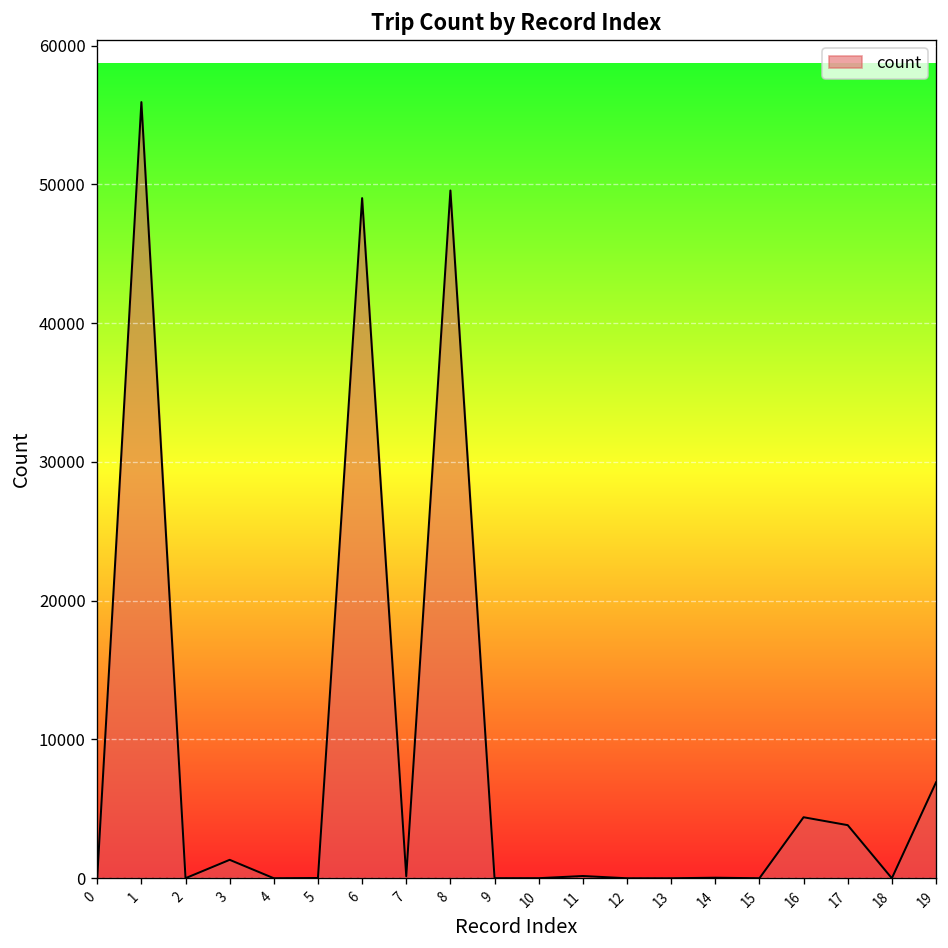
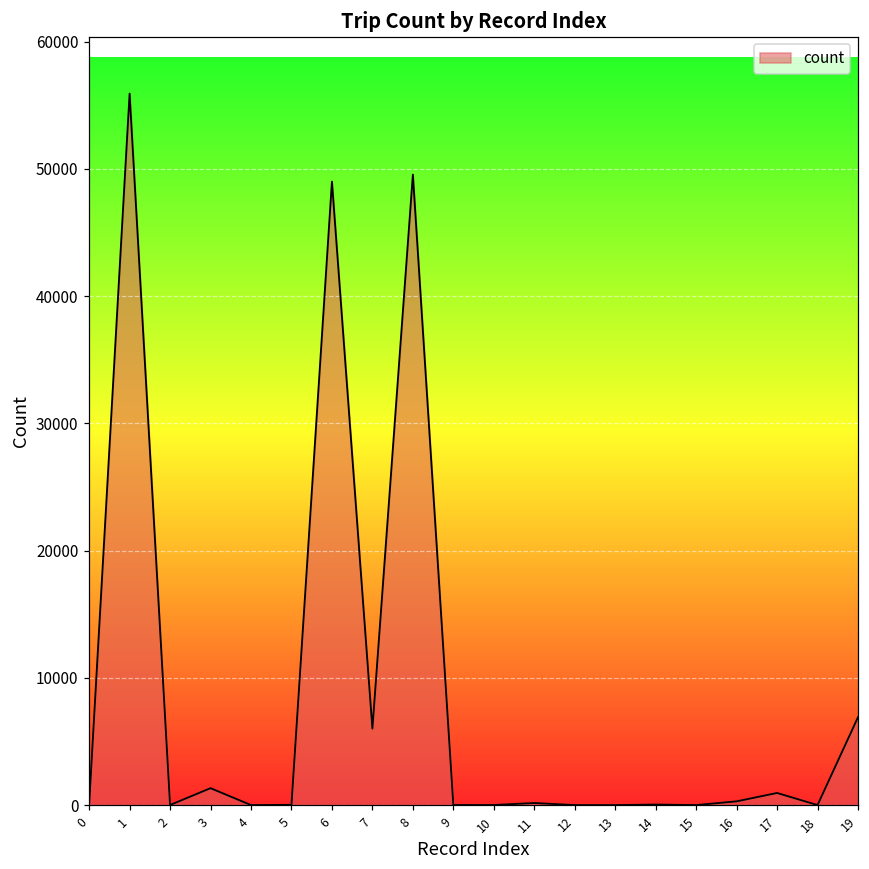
  {
    "0": 100,
    "1": 55900,
    "2": 0,
    "3": 1300,
    "4": 0,
    "5": 0,
    "6": 49000,
-   "7": 100,
+   "7": 6000,
    "8": 49600,
    "9": 0,
    "10": 0,
    "11": 200,
    "12": 0,
    "13": 0,
    "14": 0,
    "15": 0,
-   "16": 4400,
-   "17": 3800,
+   "16": 300,
+   "17": 1000,
    "18": 0,
    "19": 6900
  }
